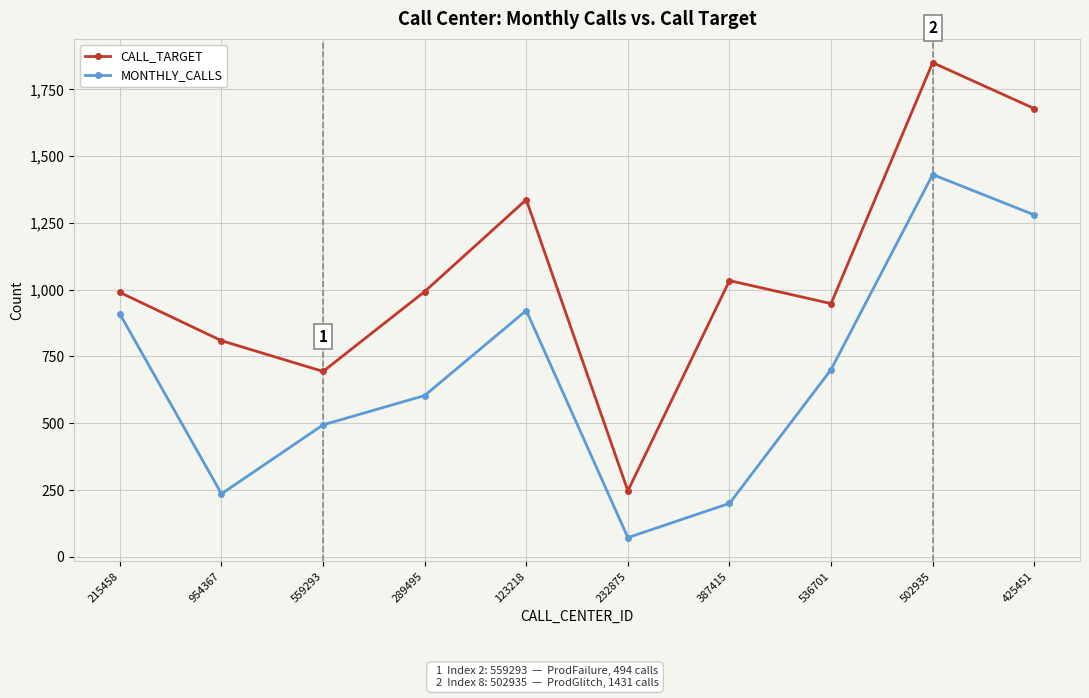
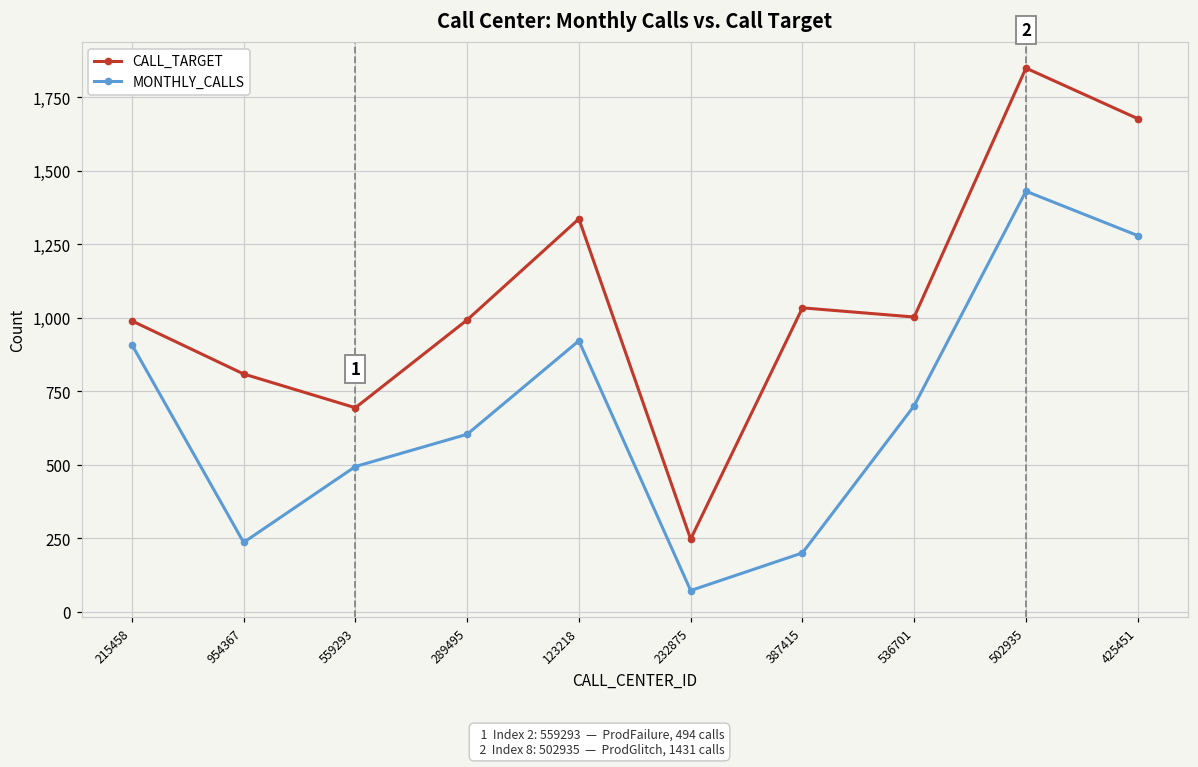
  {
    "CALL_TARGET": {
      "215458": "990",
      "954367": "810",
      "559293": "690",
      "289495": "990",
      "123218": "1,340",
      "232875": "250",
      "387415": "1,030",
-     "536701": "950",
+     "536701": "1,000",
      "502935": "1,850",
      "425451": "1,680"
    },
    "MONTHLY_CALLS": {
      "215458": "910",
      "954367": "240",
      "559293": "490",
      "289495": "600",
      "123218": "920",
      "232875": "70",
      "387415": "200",
      "536701": "700",
      "502935": "1,430",
      "425451": "1,280"
    }
  }
